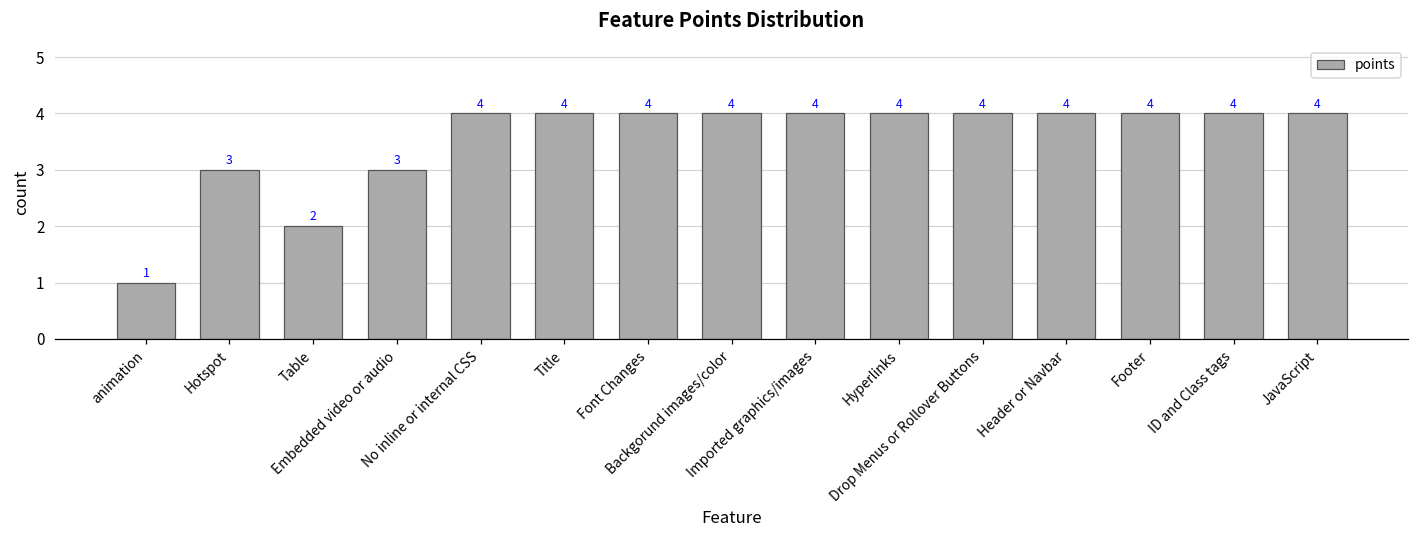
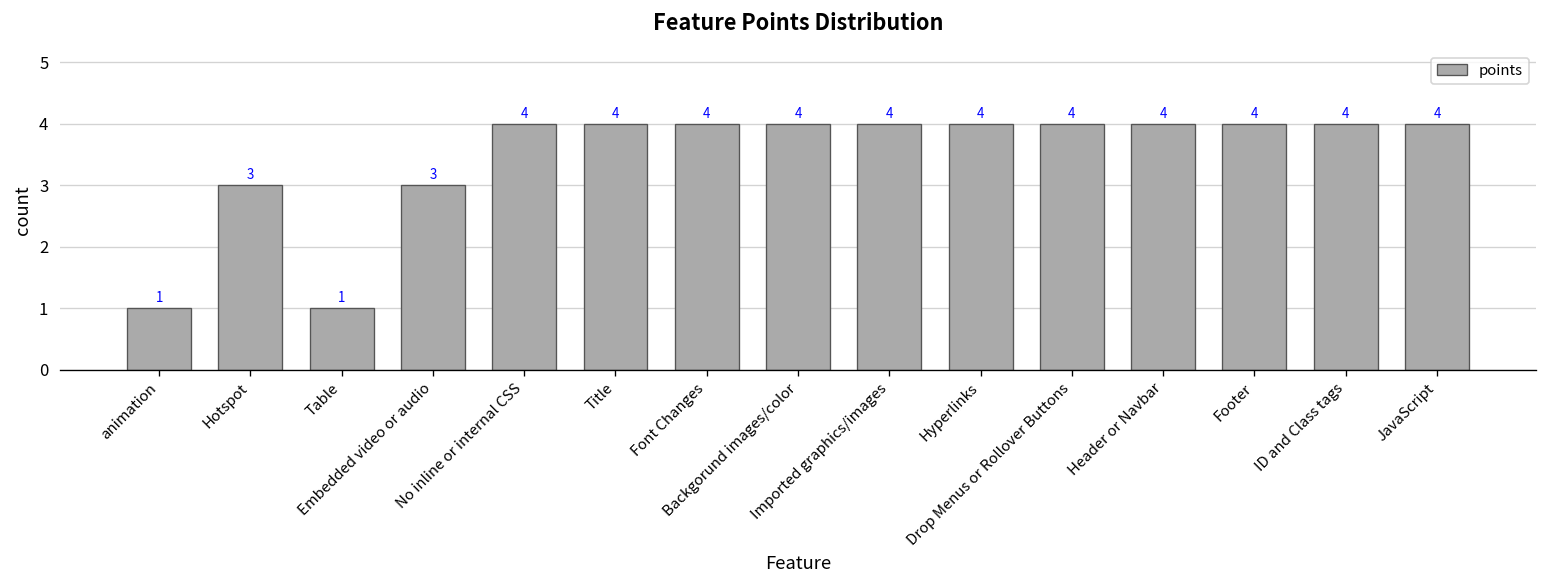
  {
    "animation": 1,
    "Hotspot": 3,
-   "Table": 2,
+   "Table": 1,
    "Embedded video or audio": 3,
    "No inline or internal CSS": 4,
    "Title": 4,
    "Font Changes": 4,
    "Backgorund images/color": 4,
    "Imported graphics/images": 4,
    "Hyperlinks": 4,
    "Drop Menus or Rollover Buttons": 4,
    "Header or Navbar": 4,
    "Footer": 4,
    "ID and Class tags": 4,
    "JavaScript": 4
  }
